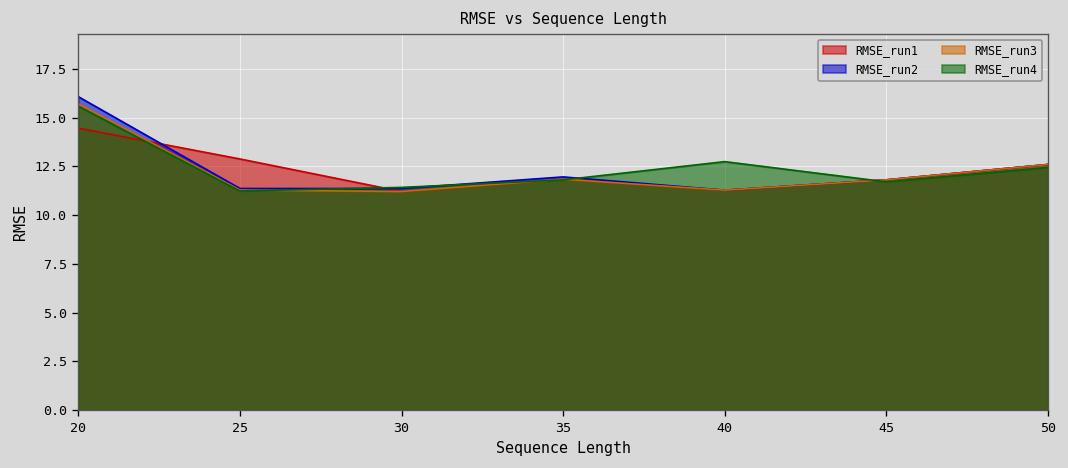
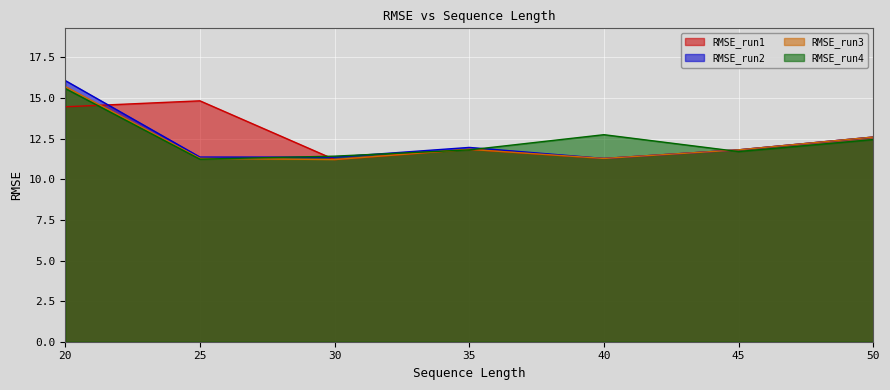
  {
    "RMSE_run1": {
      "20": 14.5,
-     "25": 12.9
+     "25": 14.8
    },
    "RMSE_run2": {
      "20": 16.1
    },
    "RMSE_run4": {
      "40": 12.7
    }
  }
